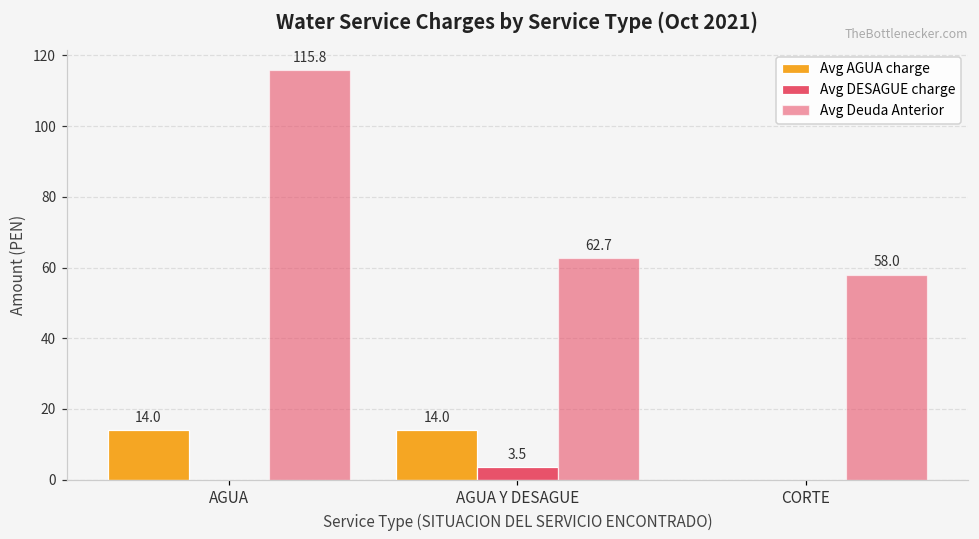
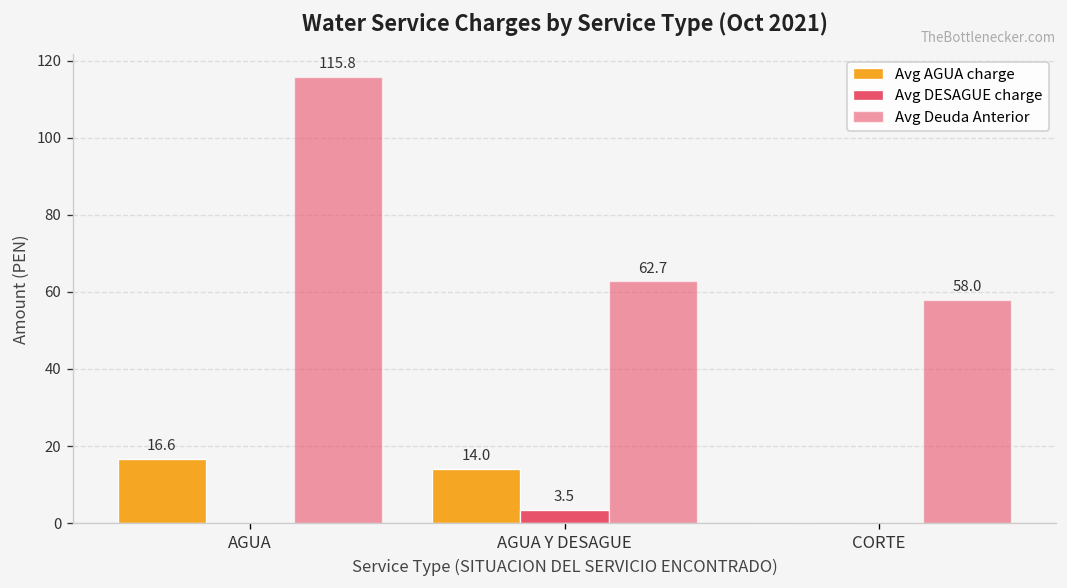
  {
    "Avg AGUA charge": {
-     "AGUA": 14.0,
+     "AGUA": 16.6,
      "AGUA Y DESAGUE": 14.0
    }
  }
